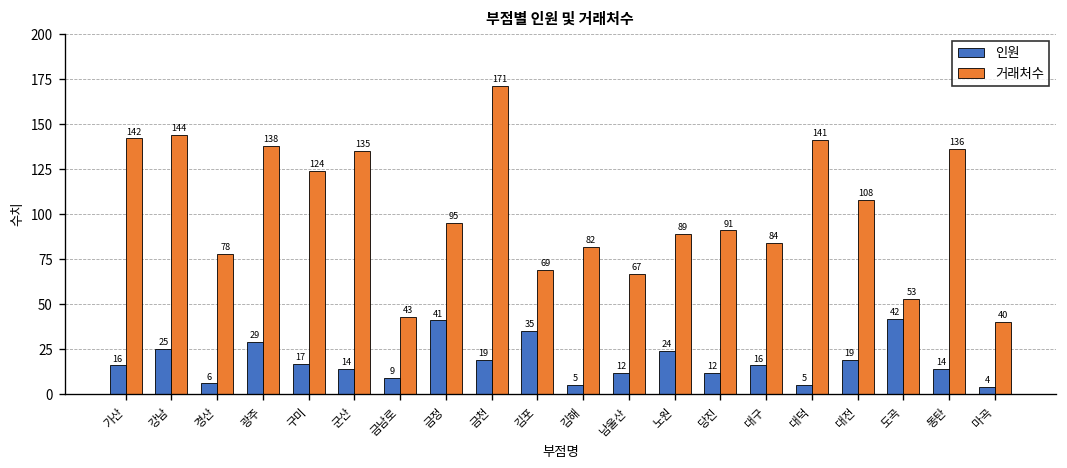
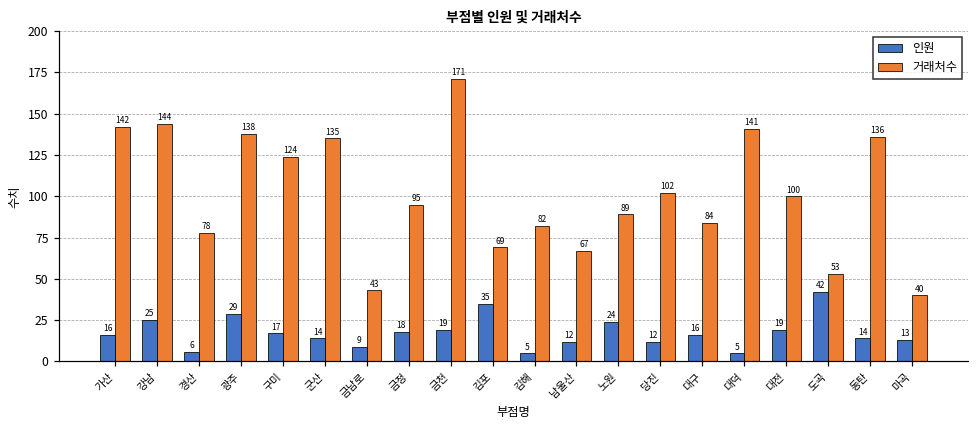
  {
    "인원": {
      "가산": 16,
      "강남": 25,
      "경산": 6,
      "광주": 29,
      "구미": 17,
      "군산": 14,
      "금남로": 9,
-     "금정": 41,
+     "금정": 18,
      "금천": 19,
      "김포": 35,
      "김해": 5,
      "남울산": 12,
      "노원": 24,
      "당진": 12,
      "대구": 16,
      "대덕": 5,
      "대전": 19,
      "도곡": 42,
      "동탄": 14,
-     "마곡": 4
+     "마곡": 13
    },
    "거래처수": {
      "가산": 142,
      "강남": 144,
      "경산": 78,
      "광주": 138,
      "구미": 124,
      "군산": 135,
      "금남로": 43,
      "금정": 95,
      "금천": 171,
      "김포": 69,
      "김해": 82,
      "남울산": 67,
      "노원": 89,
-     "당진": 91,
+     "당진": 102,
      "대구": 84,
      "대덕": 141,
-     "대전": 108,
+     "대전": 100,
      "도곡": 53,
      "동탄": 136,
      "마곡": 40
    }
  }
